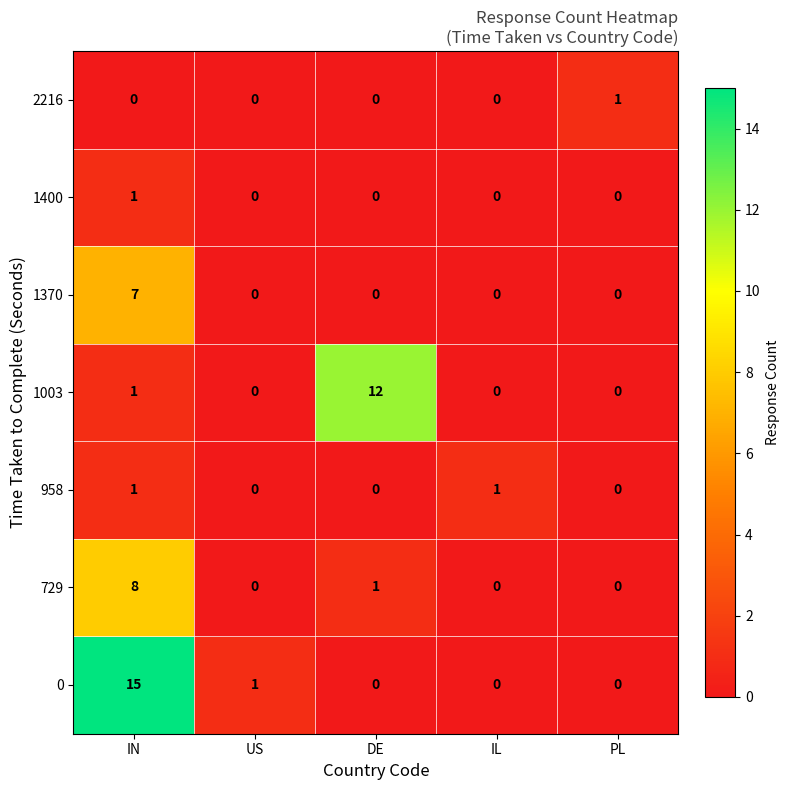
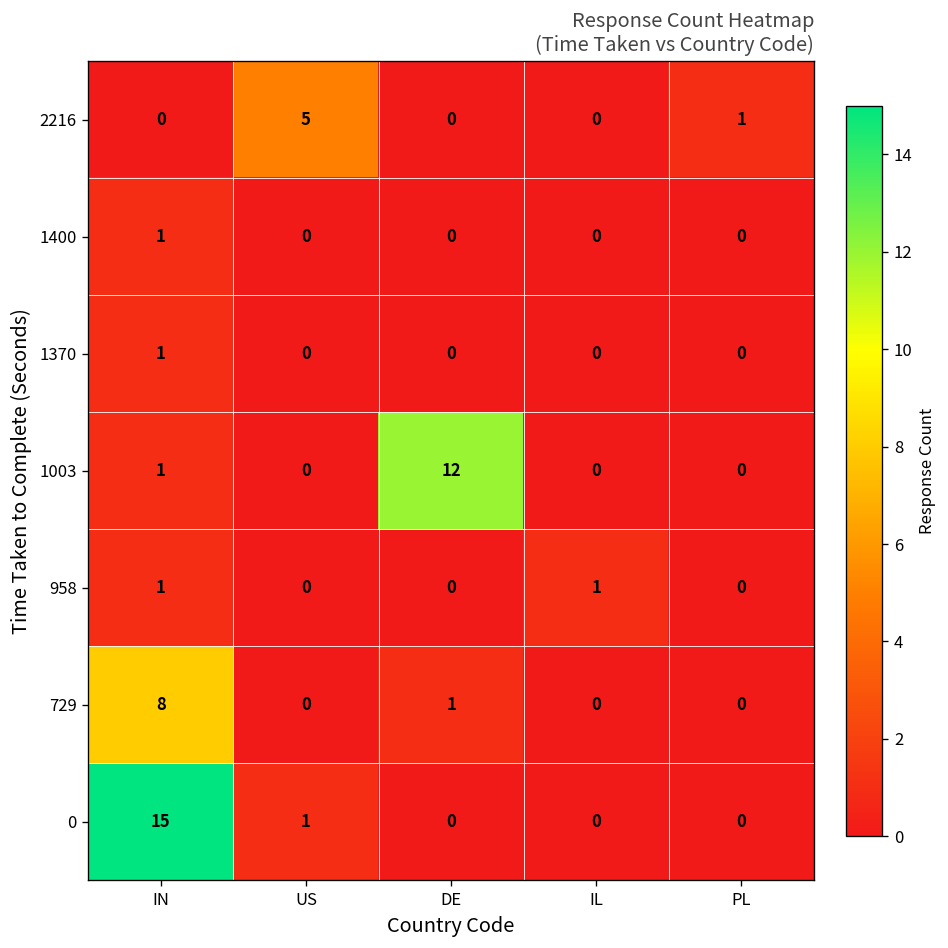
  {
    "2216": {
      "IN": 0,
-     "US": 0,
+     "US": 5,
      "DE": 0,
      "IL": 0,
      "PL": 1
    },
    "1400": {
      "IN": 1,
      "US": 0,
      "DE": 0,
      "IL": 0,
      "PL": 0
    },
    "1370": {
-     "IN": 7,
+     "IN": 1,
      "US": 0,
      "DE": 0,
      "IL": 0,
      "PL": 0
    },
    "1003": {
      "IN": 1,
      "US": 0,
      "DE": 12,
      "IL": 0,
      "PL": 0
    },
    "958": {
      "IN": 1,
      "US": 0,
      "DE": 0,
      "IL": 1,
      "PL": 0
    },
    "729": {
      "IN": 8,
      "US": 0,
      "DE": 1,
      "IL": 0,
      "PL": 0
    },
    "0": {
      "IN": 15,
      "US": 1,
      "DE": 0,
      "IL": 0,
      "PL": 0
    }
  }
